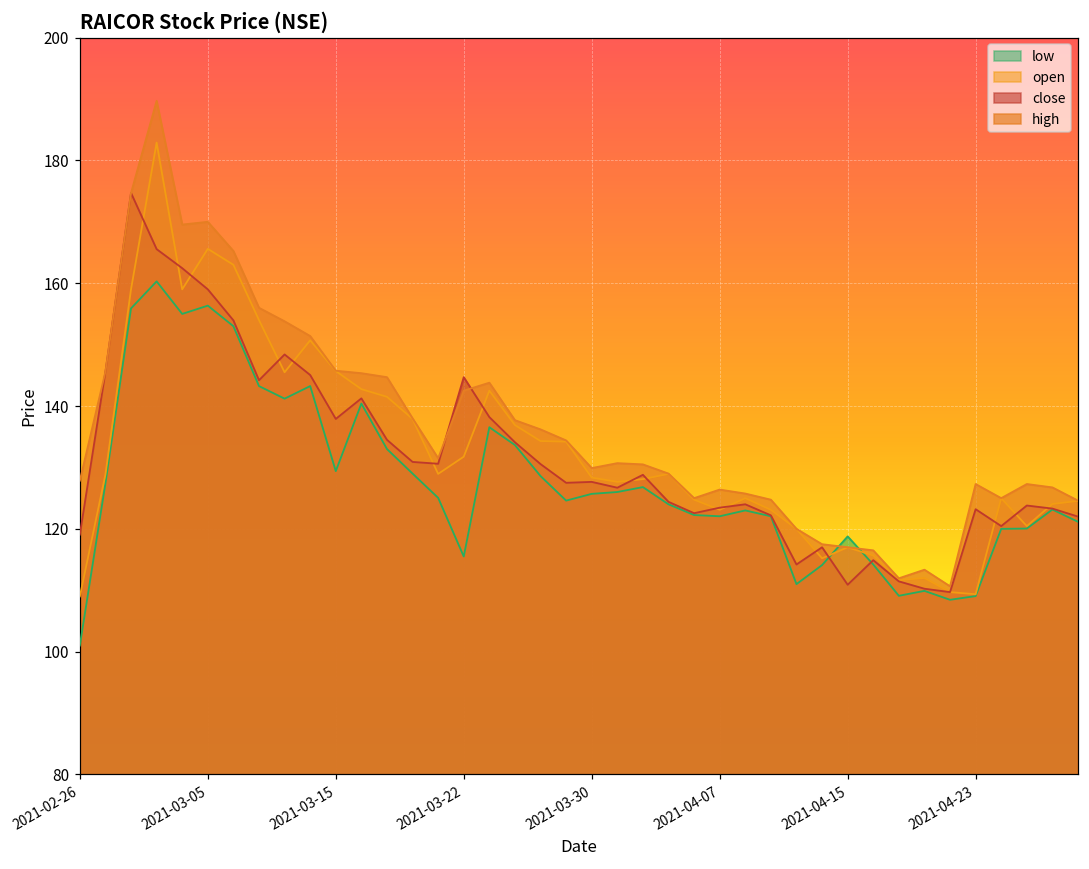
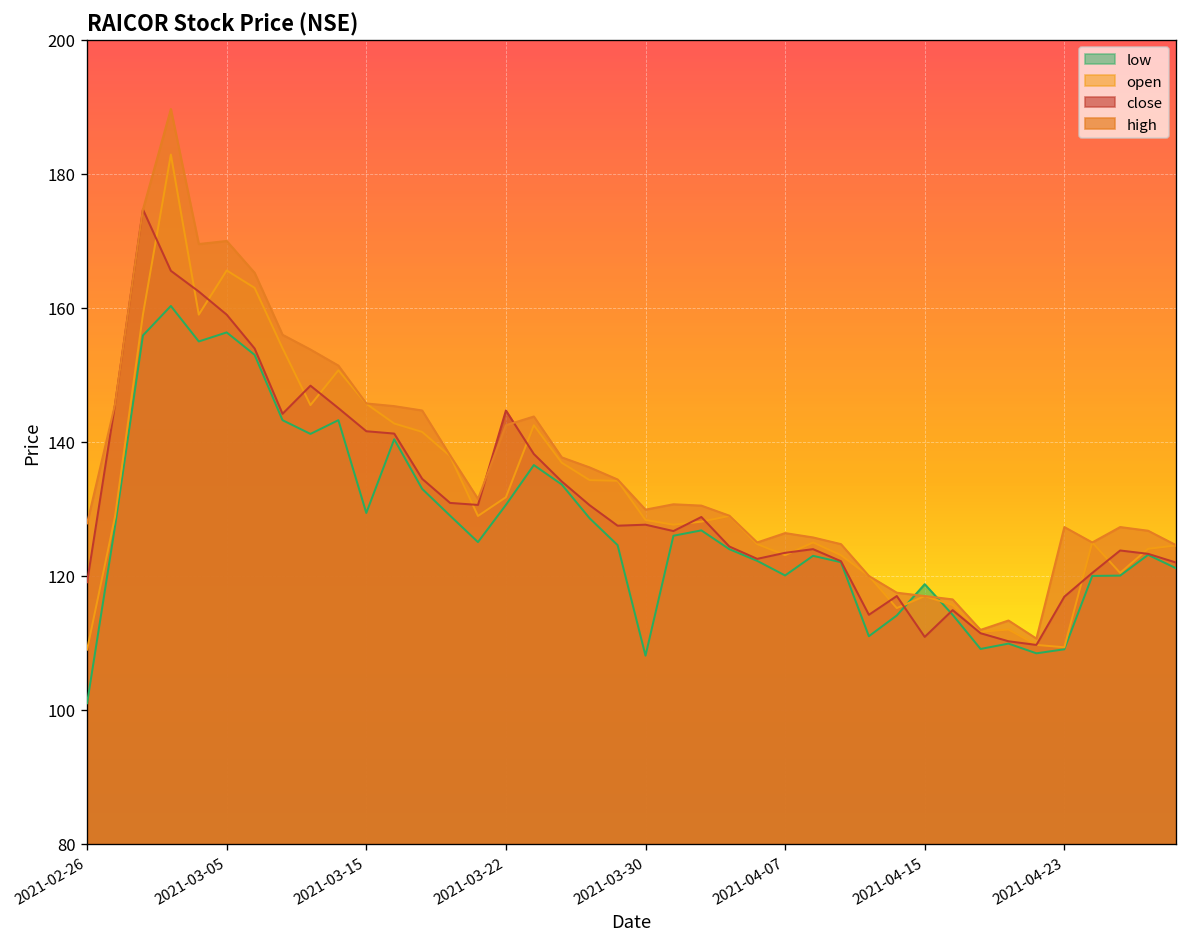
  {
    "low": {
      "2021-02-26": 101,
      "2021-03-05": 156,
      "2021-03-15": 129,
-     "2021-03-22": 116,
-     "2021-03-30": 126,
-     "2021-04-07": 122,
+     "2021-03-22": 131,
+     "2021-03-30": 108,
+     "2021-04-07": 120,
      "2021-04-15": 119
    },
    "close": {
      "2021-02-26": 119,
      "2021-03-05": 159,
-     "2021-03-15": 138,
+     "2021-03-15": 142,
      "2021-03-22": 145,
      "2021-03-30": 128,
      "2021-04-15": 111,
-     "2021-04-23": 123
+     "2021-04-23": 117
    }
  }
